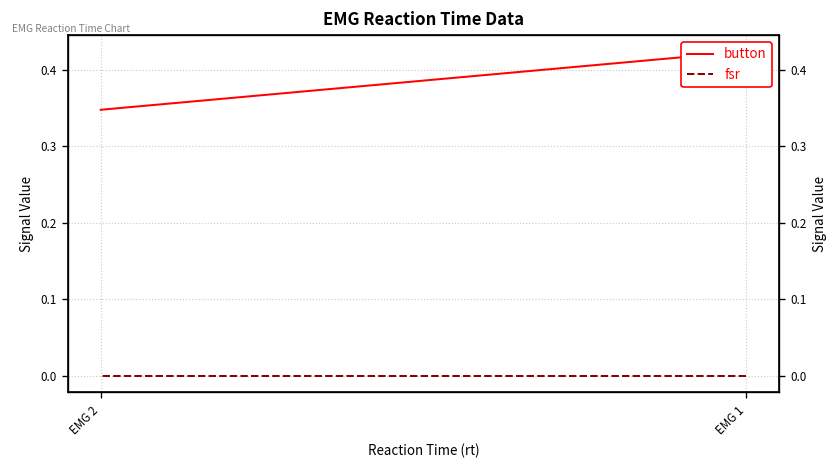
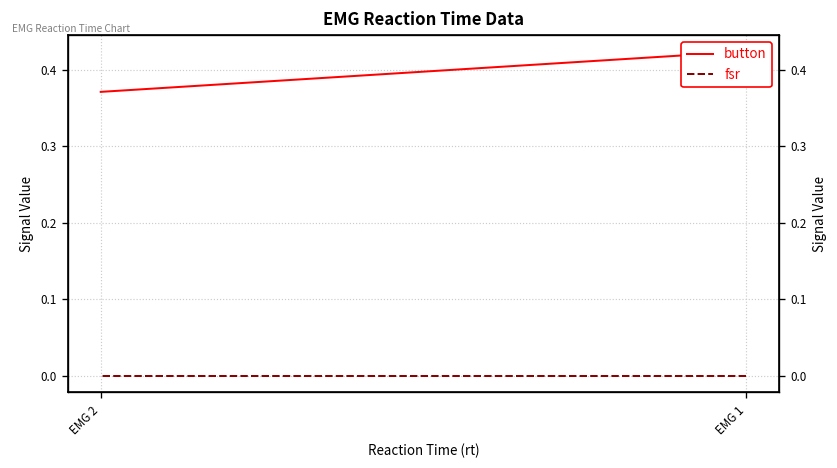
  {
    "button": {
-     "EMG 2": 0.35
+     "EMG 2": 0.37
    },
    "fsr": {
      "EMG 2": 0.00,
      "EMG 1": 0.00
    }
  }
